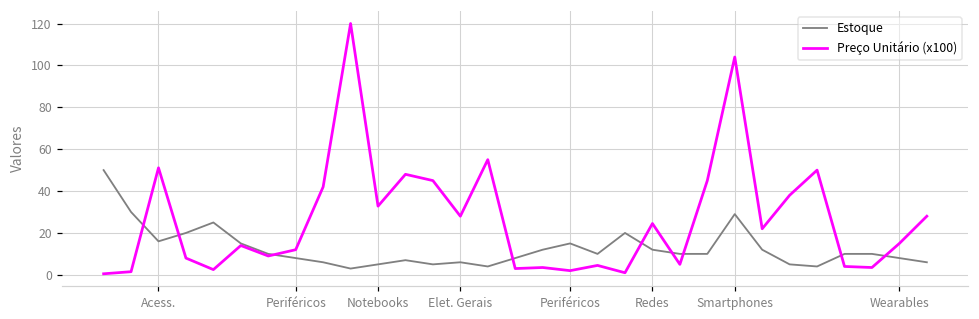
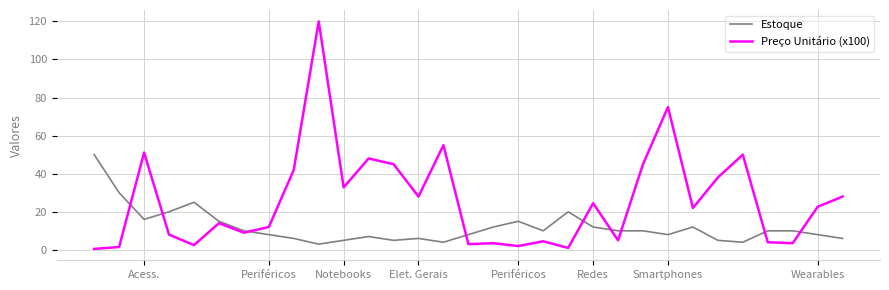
  {
    "Estoque": {
      "Acess.": 16,
      "Notebooks": 5,
      "Elet. Gerais": 6,
      "Redes": 12,
-     "Smartphones": 29,
+     "Smartphones": 8,
      "Wearables": 8
    },
    "Preço Unitário (x100)": {
      "Acess.": 51,
      "Notebooks": 33,
      "Elet. Gerais": 28,
      "Redes": 25,
-     "Smartphones": 104,
-     "Wearables": 15
+     "Smartphones": 75,
+     "Wearables": 23
    }
  }
